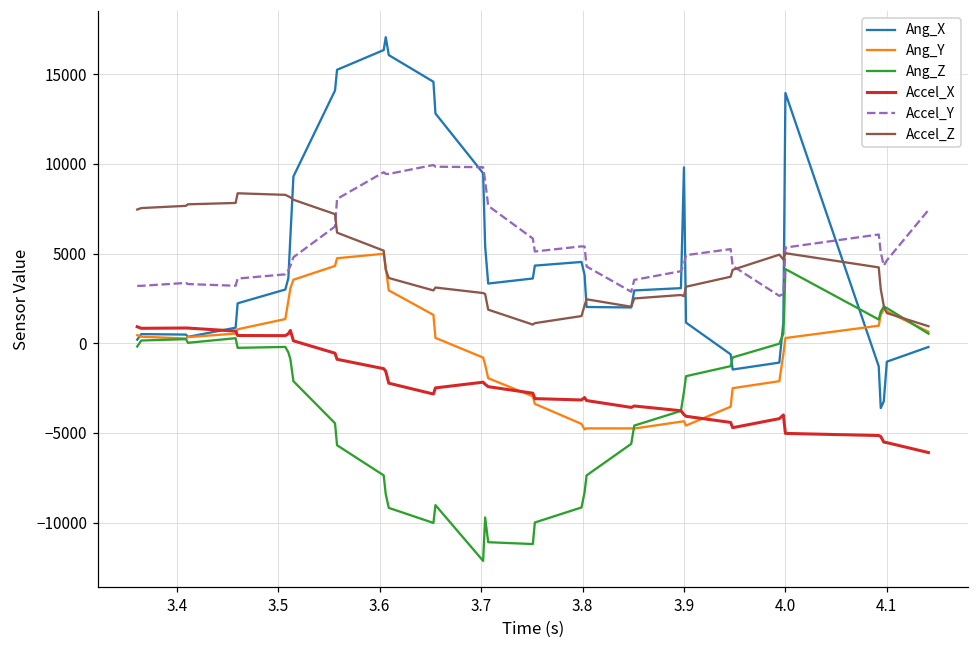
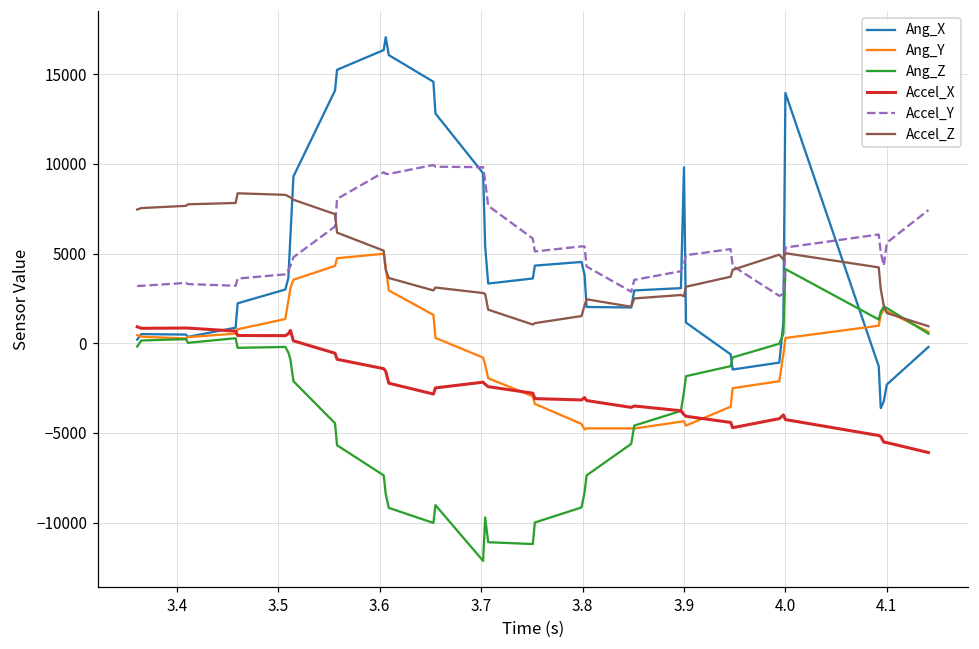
  {
    "Ang_X": {
      "3.9": 9800,
      "4.0": 13900,
-     "4.1": -1000
+     "4.1": -2300
    },
    "Ang_Y": {
      "3.9": -4300,
      "4.0": 300
    },
    "Ang_Z": {
      "3.9": -2700,
      "4.0": 4100,
      "4.1": 2000
    },
    "Accel_X": {
      "3.9": -4000,
-     "4.0": -5000,
+     "4.0": -4300,
      "4.1": -5500
    },
    "Accel_Y": {
      "3.9": 4400,
      "4.0": 5300,
-     "4.1": 4600
+     "4.1": 5600
    },
    "Accel_Z": {
      "3.9": 2600,
      "4.0": 5000
    }
  }
